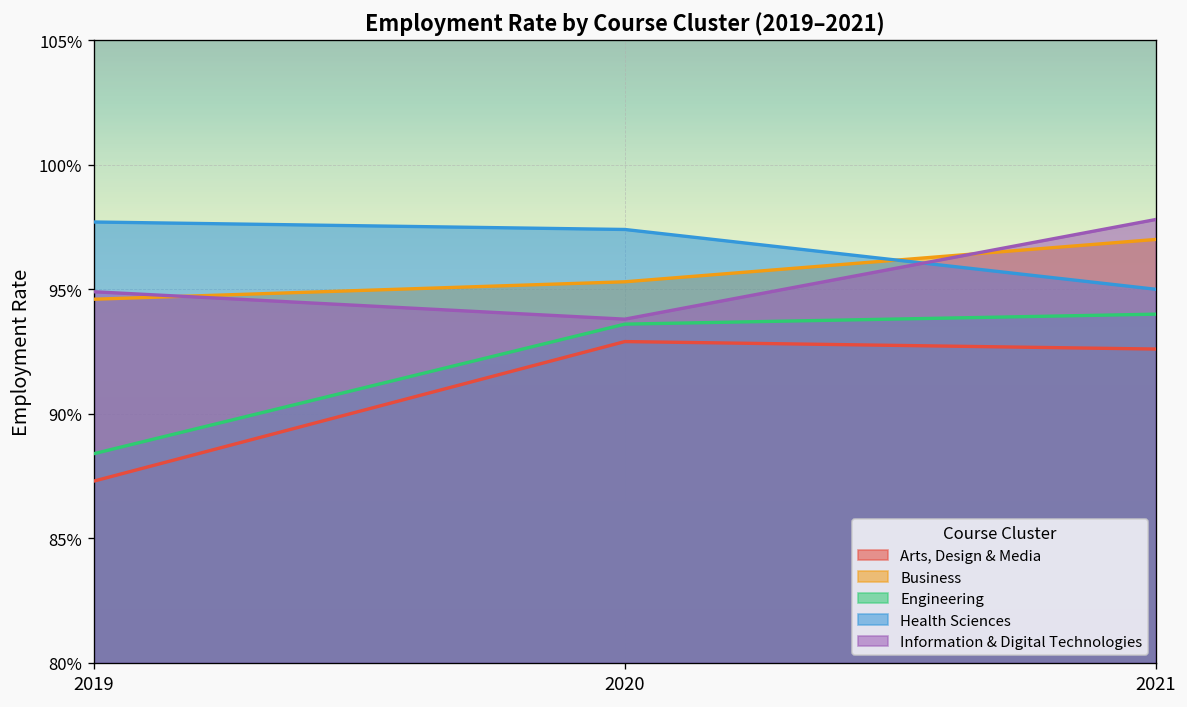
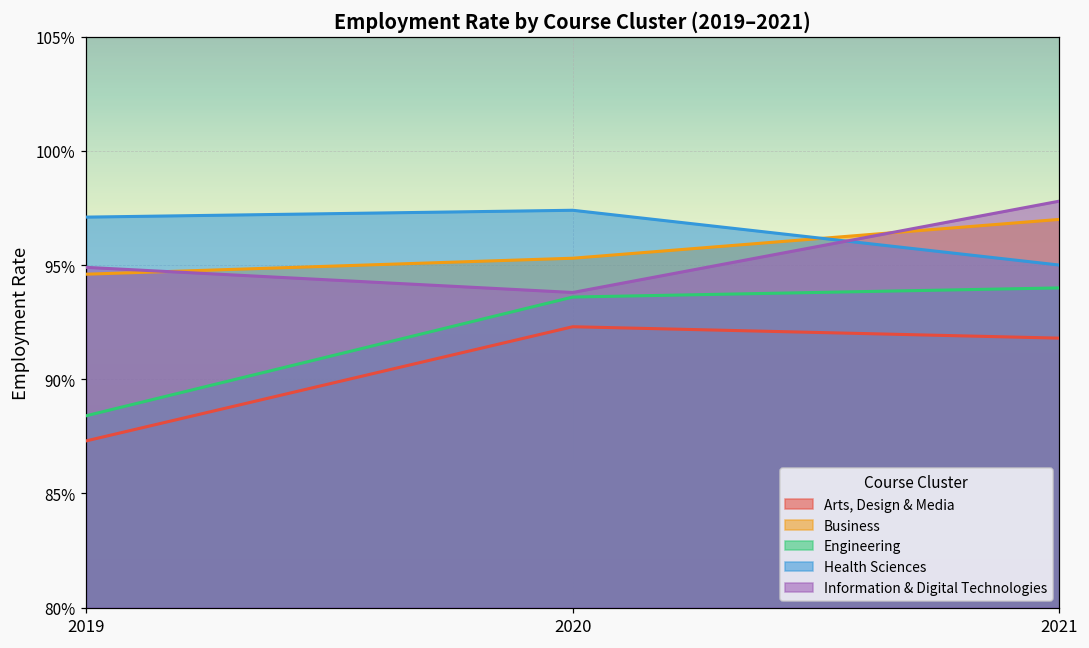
  {
    "Arts, Design & Media": {
      "2019": "87.3%",
-     "2020": "92.9%",
-     "2021": "92.6%"
+     "2020": "92.3%",
+     "2021": "91.8%"
    },
    "Business": {
      "2019": "94.6%",
      "2020": "95.3%",
      "2021": "97.0%"
    },
    "Engineering": {
      "2019": "88.4%",
      "2020": "93.6%",
      "2021": "94.0%"
    },
    "Health Sciences": {
-     "2019": "97.7%",
+     "2019": "97.1%",
      "2020": "97.4%",
      "2021": "95.0%"
    },
    "Information & Digital Technologies": {
      "2019": "94.9%",
      "2020": "93.8%",
      "2021": "97.8%"
    }
  }
